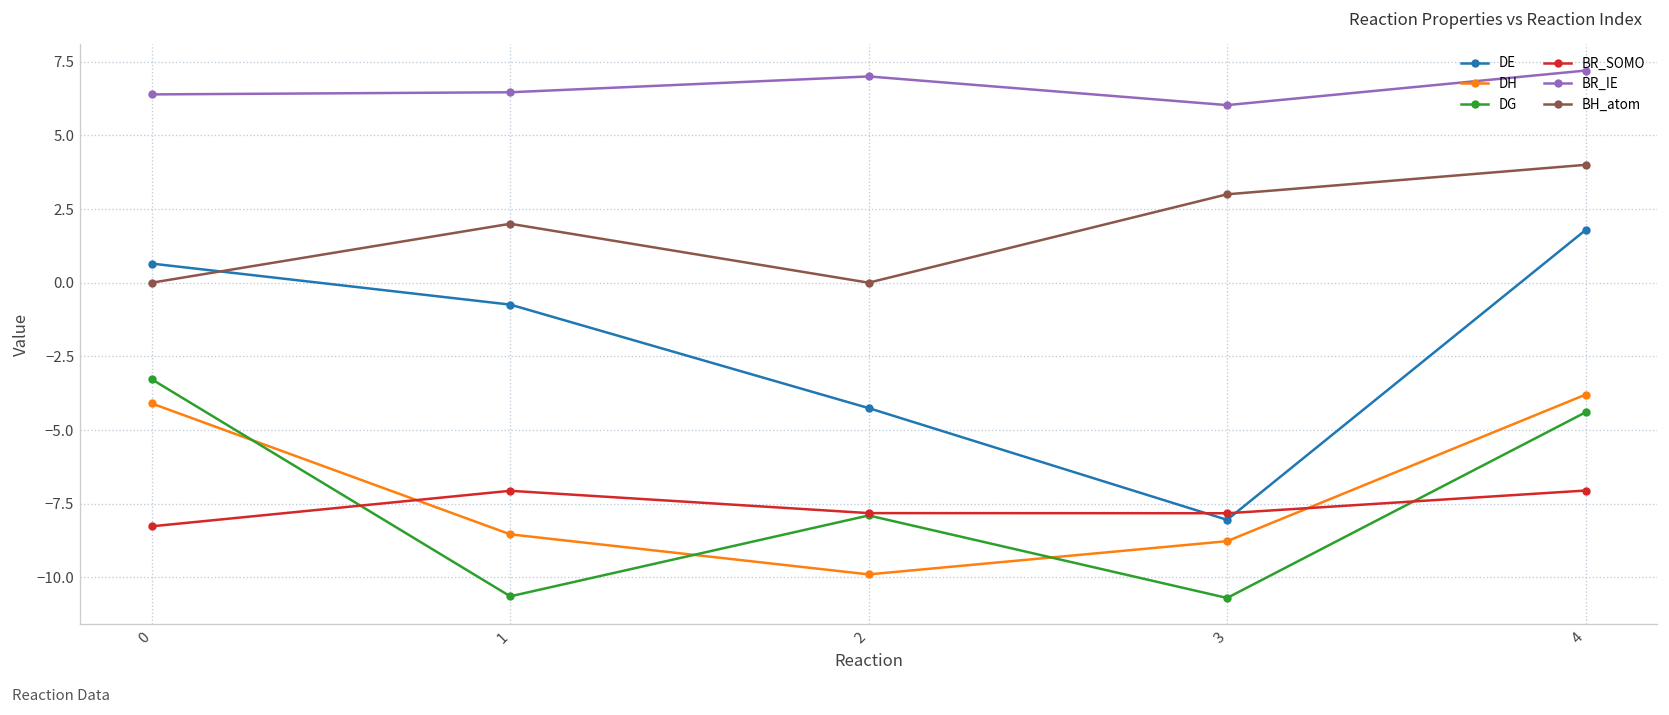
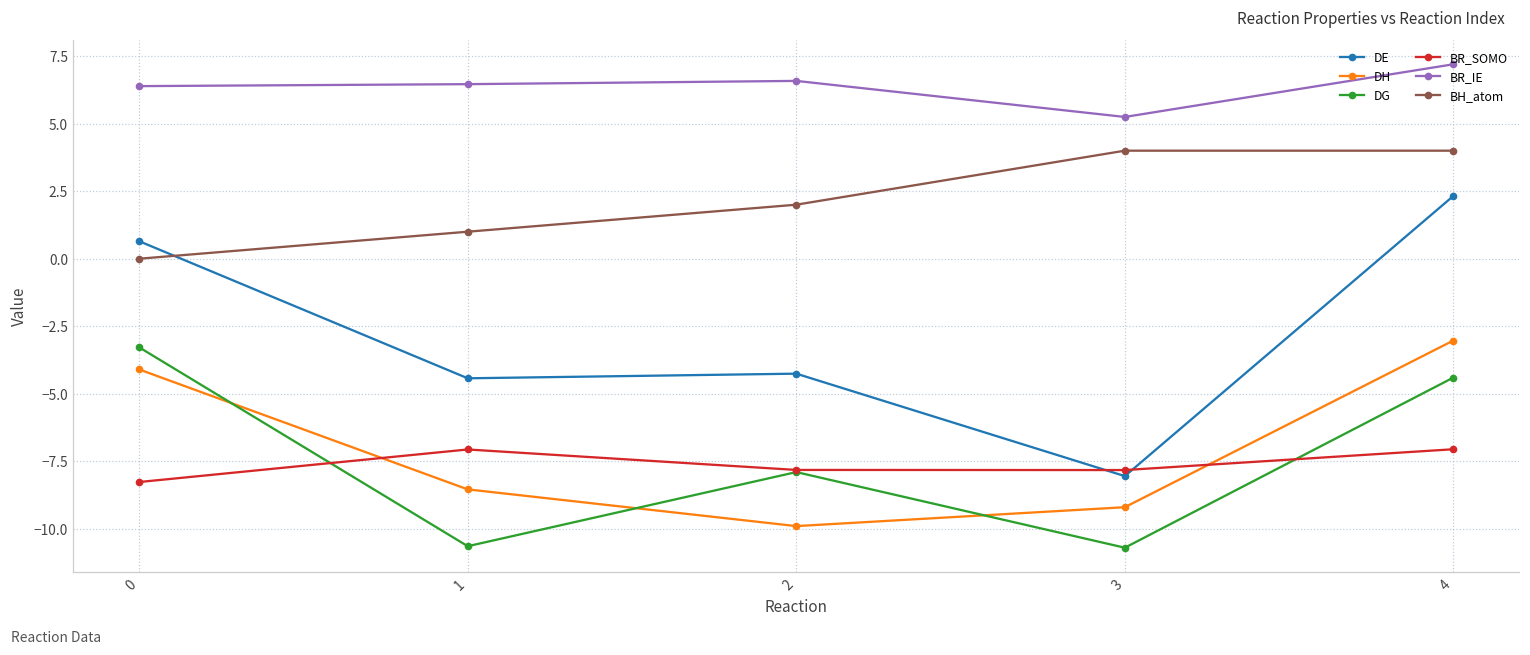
  {
    "DE": {
      "0": 0.6,
-     "1": -0.7,
+     "1": -4.4,
      "2": -4.3,
      "3": -8.0,
-     "4": 1.8
+     "4": 2.3
    },
    "DH": {
      "0": -4.1,
      "1": -8.5,
      "2": -9.9,
-     "3": -8.8,
-     "4": -3.8
+     "3": -9.2,
+     "4": -3.0
    },
    "DG": {
      "0": -3.3,
      "1": -10.6,
      "3": -10.7,
      "4": -4.4
    },
    "BR_SOMO": {
      "0": -8.3,
      "1": -7.1,
      "3": -7.8,
      "4": -7.1
    },
    "BR_IE": {
      "0": 6.4,
      "1": 6.5,
-     "2": 7.0,
-     "3": 6.0,
+     "2": 6.6,
+     "3": 5.2,
      "4": 7.2
    },
    "BH_atom": {
      "0": 0,
-     "1": 2,
-     "2": 0,
-     "3": 3,
+     "1": 1,
+     "2": 2,
+     "3": 4,
      "4": 4
    }
  }
